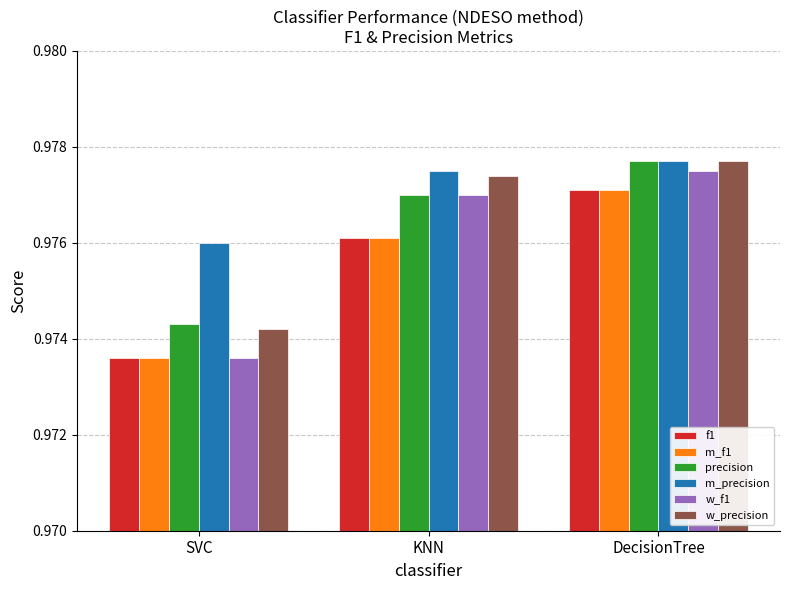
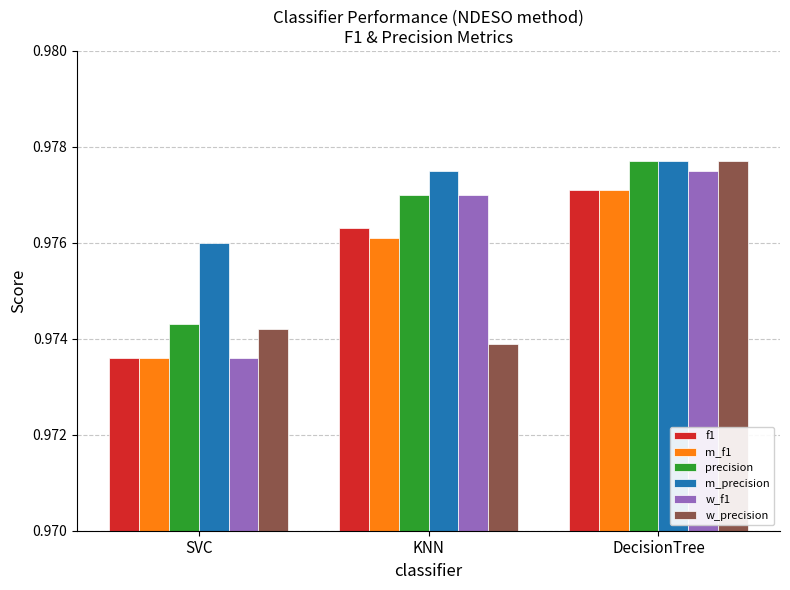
  {
    "f1": {
      "SVC": 0.9736,
-     "KNN": 0.9761,
+     "KNN": 0.9763,
      "DecisionTree": 0.9771
    },
    "m_f1": {
      "SVC": 0.9736,
      "KNN": 0.9761,
      "DecisionTree": 0.9771
    },
    "precision": {
      "SVC": 0.9743,
      "KNN": 0.9770,
      "DecisionTree": 0.9777
    },
    "m_precision": {
      "SVC": 0.9760,
      "KNN": 0.9775,
      "DecisionTree": 0.9777
    },
    "w_f1": {
      "SVC": 0.9736,
      "KNN": 0.9770,
      "DecisionTree": 0.9775
    },
    "w_precision": {
      "SVC": 0.9742,
-     "KNN": 0.9774,
+     "KNN": 0.9739,
      "DecisionTree": 0.9777
    }
  }
